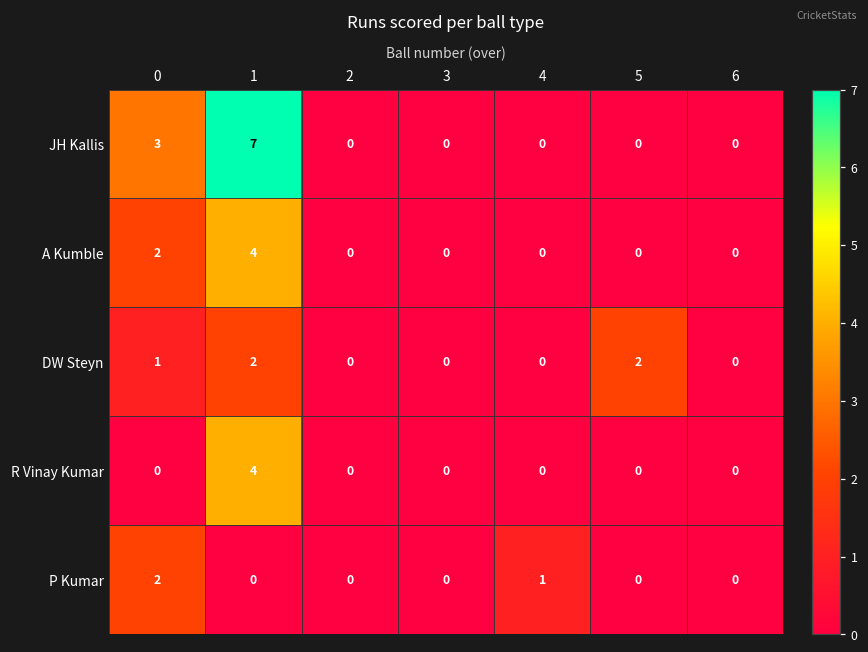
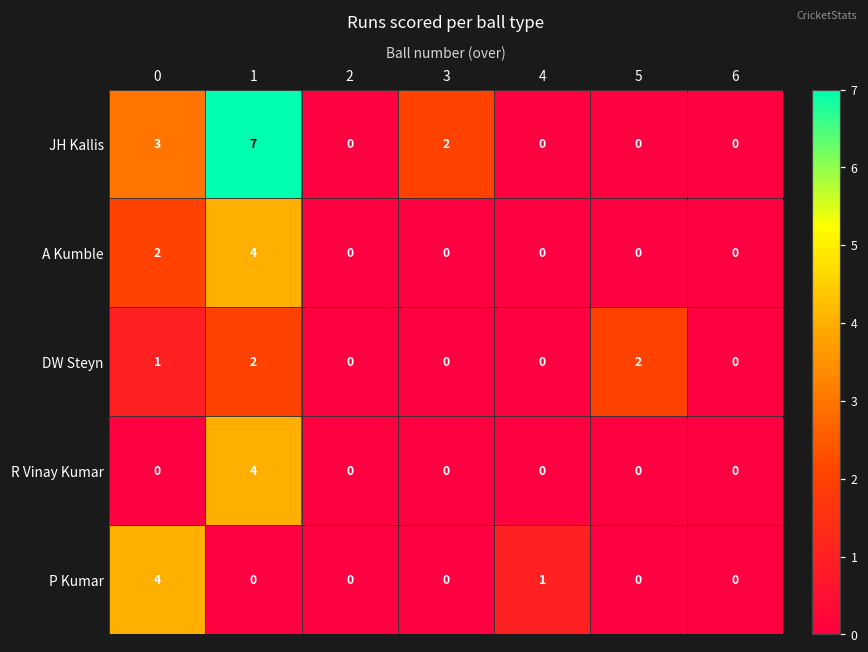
  {
    "JH Kallis": {
      "0": 3,
      "1": 7,
      "2": 0,
-     "3": 0,
+     "3": 2,
      "4": 0,
      "5": 0,
      "6": 0
    },
    "A Kumble": {
      "0": 2,
      "1": 4,
      "2": 0,
      "3": 0,
      "4": 0,
      "5": 0,
      "6": 0
    },
    "DW Steyn": {
      "0": 1,
      "1": 2,
      "2": 0,
      "3": 0,
      "4": 0,
      "5": 2,
      "6": 0
    },
    "R Vinay Kumar": {
      "0": 0,
      "1": 4,
      "2": 0,
      "3": 0,
      "4": 0,
      "5": 0,
      "6": 0
    },
    "P Kumar": {
-     "0": 2,
+     "0": 4,
      "1": 0,
      "2": 0,
      "3": 0,
      "4": 1,
      "5": 0,
      "6": 0
    }
  }
